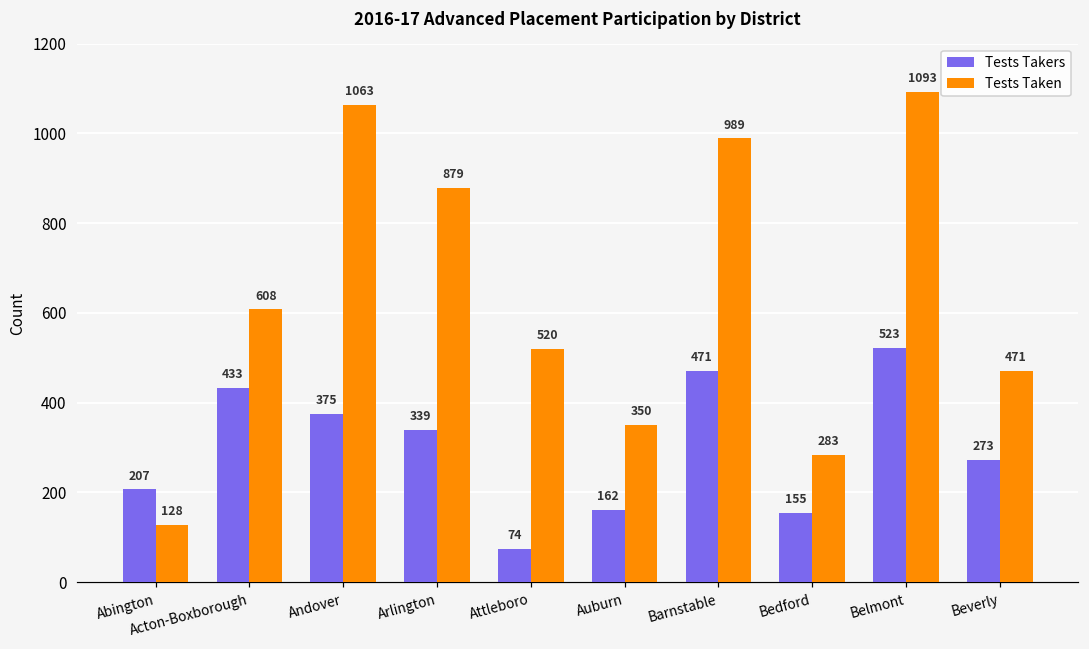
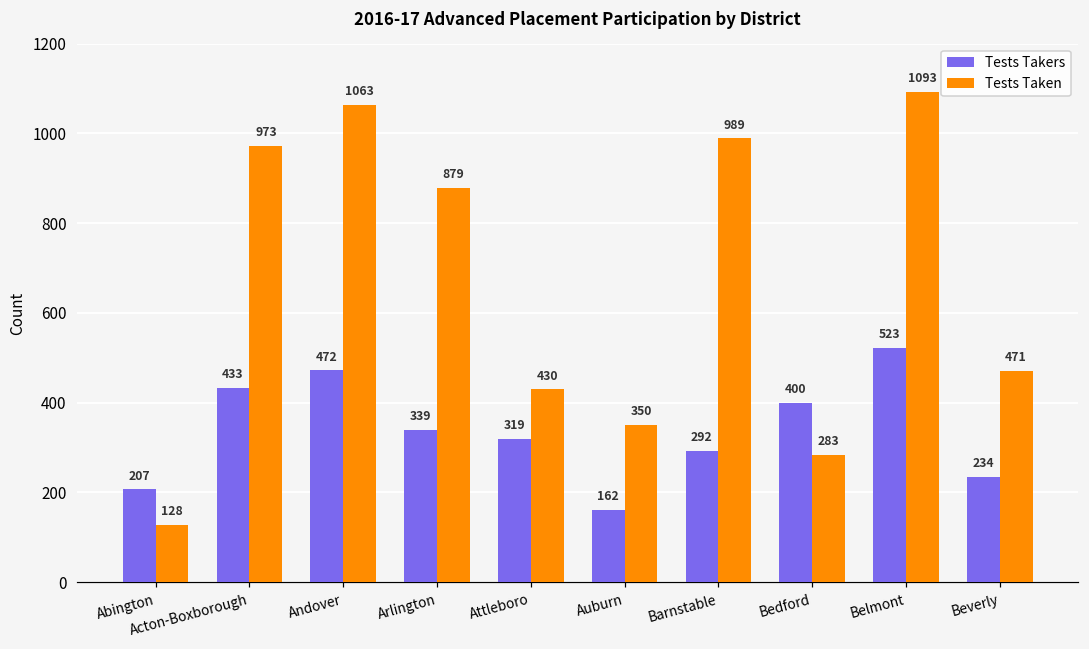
  {
    "Tests Takers": {
      "Abington": 207,
      "Acton-Boxborough": 433,
-     "Andover": 375,
+     "Andover": 472,
      "Arlington": 339,
-     "Attleboro": 74,
+     "Attleboro": 319,
      "Auburn": 162,
-     "Barnstable": 471,
-     "Bedford": 155,
+     "Barnstable": 292,
+     "Bedford": 400,
      "Belmont": 523,
-     "Beverly": 273
+     "Beverly": 234
    },
    "Tests Taken": {
      "Abington": 128,
-     "Acton-Boxborough": 608,
+     "Acton-Boxborough": 973,
      "Andover": 1063,
      "Arlington": 879,
-     "Attleboro": 520,
+     "Attleboro": 430,
      "Auburn": 350,
      "Barnstable": 989,
      "Bedford": 283,
      "Belmont": 1093,
      "Beverly": 471
    }
  }
